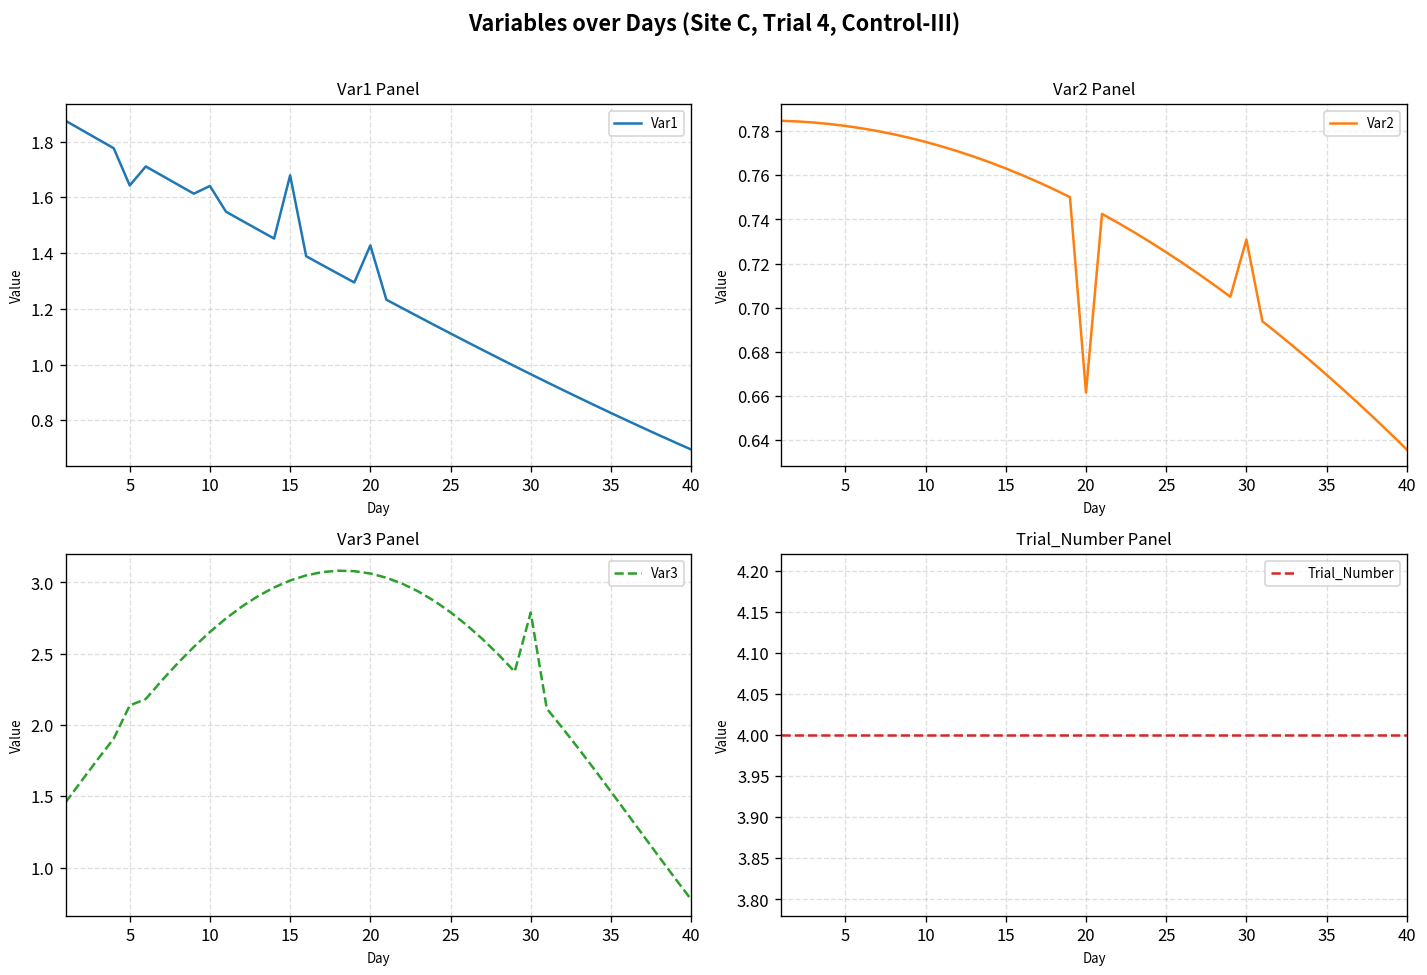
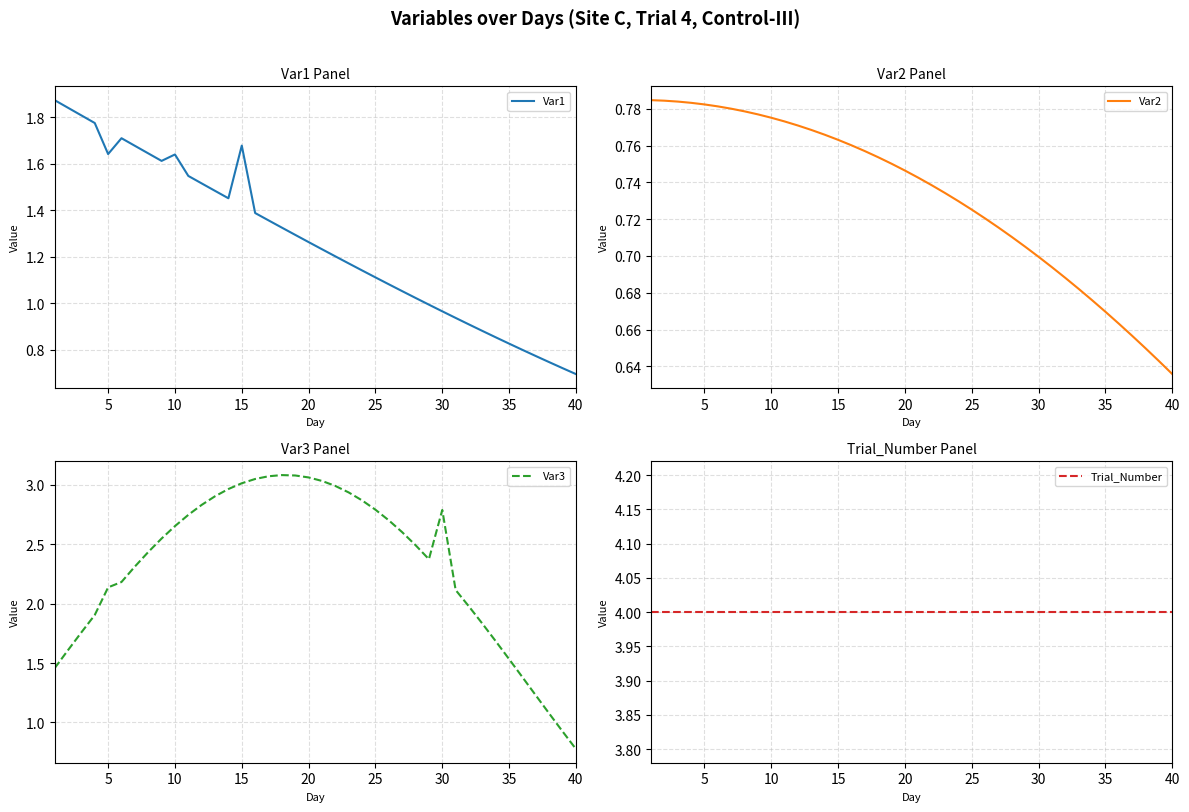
  {
    "Var1 Panel": {
      "5": 1.64,
      "10": 1.64,
      "15": 1.68,
-     "20": 1.43,
+     "20": 1.26,
      "25": 1.11,
      "30": 0.97,
      "35": 0.83,
      "40": 0.70
    },
    "Var2 Panel": {
      "5": 0.782,
      "10": 0.775,
      "15": 0.763,
-     "20": 0.662,
+     "20": 0.746,
      "25": 0.725,
-     "30": 0.731,
+     "30": 0.700,
      "35": 0.670,
      "40": 0.636
    },
    "Var3 Panel": {
      "5": 2.14,
      "10": 2.65,
      "15": 3.01,
      "20": 3.06,
      "25": 2.79,
      "30": 2.79,
      "35": 1.53,
      "40": 0.78
    },
    "Trial_Number Panel": {
      "5": 4.00,
      "10": 4.00,
      "15": 4.00,
      "20": 4.00,
      "25": 4.00,
      "30": 4.00,
      "35": 4.00,
      "40": 4.00
    }
  }
